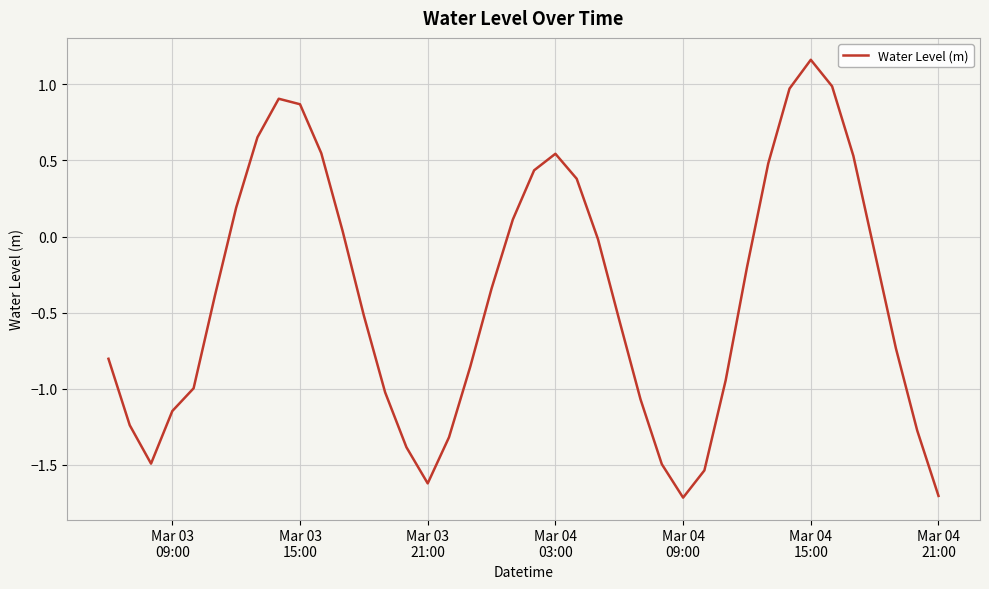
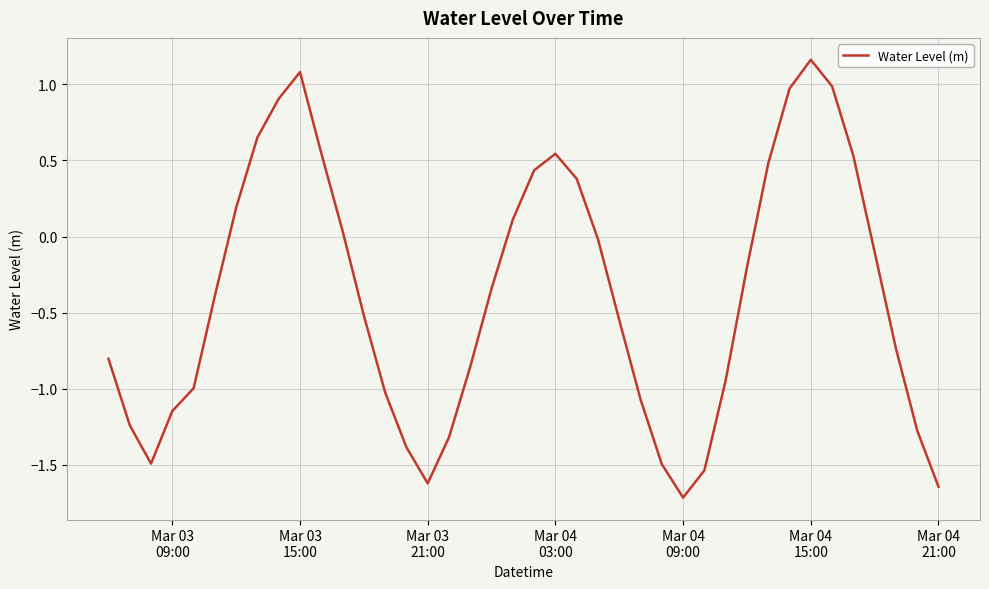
  {
    "Mar 03 09:00": -1.15,
-   "Mar 03 15:00": 0.87,
+   "Mar 03 15:00": 1.08,
    "Mar 03 21:00": -1.62,
    "Mar 04 03:00": 0.54,
    "Mar 04 09:00": -1.72,
    "Mar 04 15:00": 1.16,
-   "Mar 04 21:00": -1.70
+   "Mar 04 21:00": -1.64
  }
